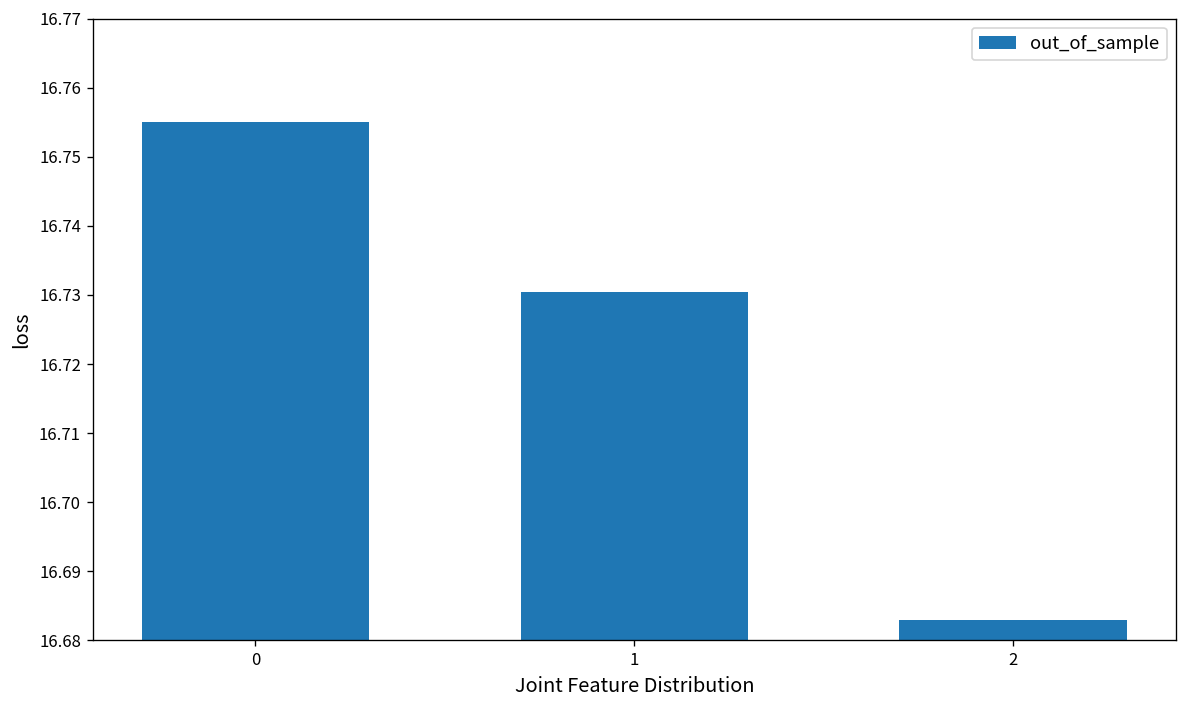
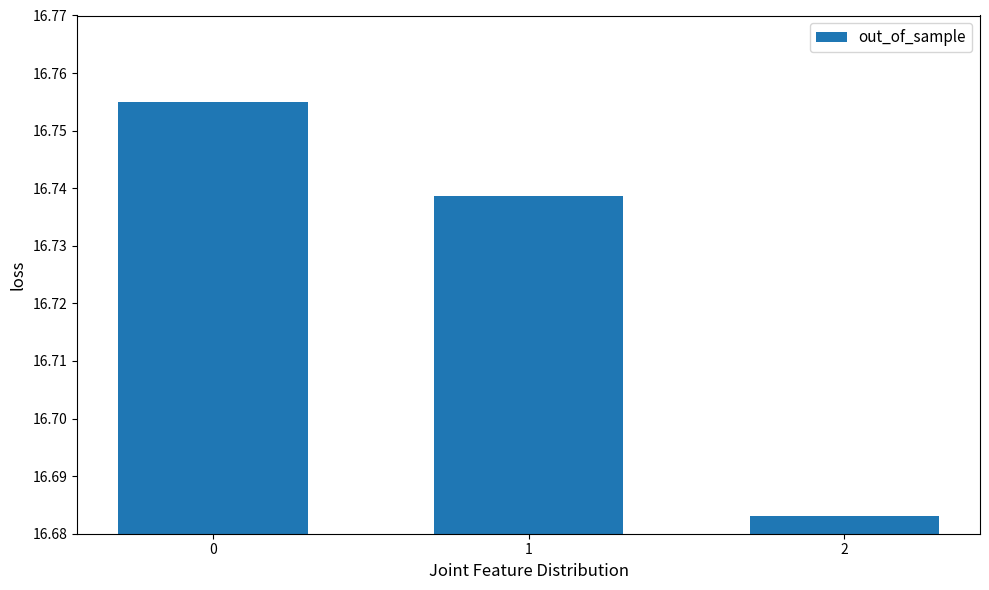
  {
    "0": 16.755,
-   "1": 16.730,
+   "1": 16.739,
    "2": 16.683
  }
